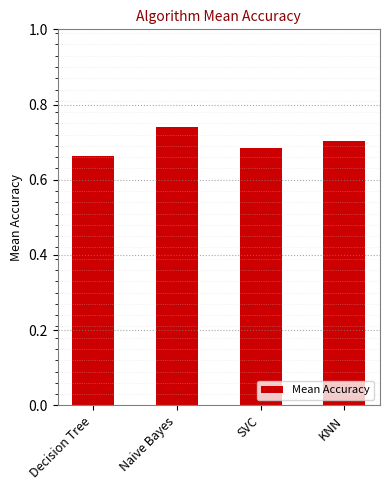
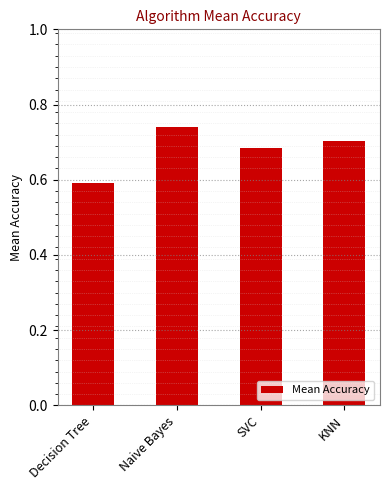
  {
-   "Decision Tree": 0.66,
+   "Decision Tree": 0.59,
    "Naive Bayes": 0.74,
    "SVC": 0.69,
    "KNN": 0.70
  }
